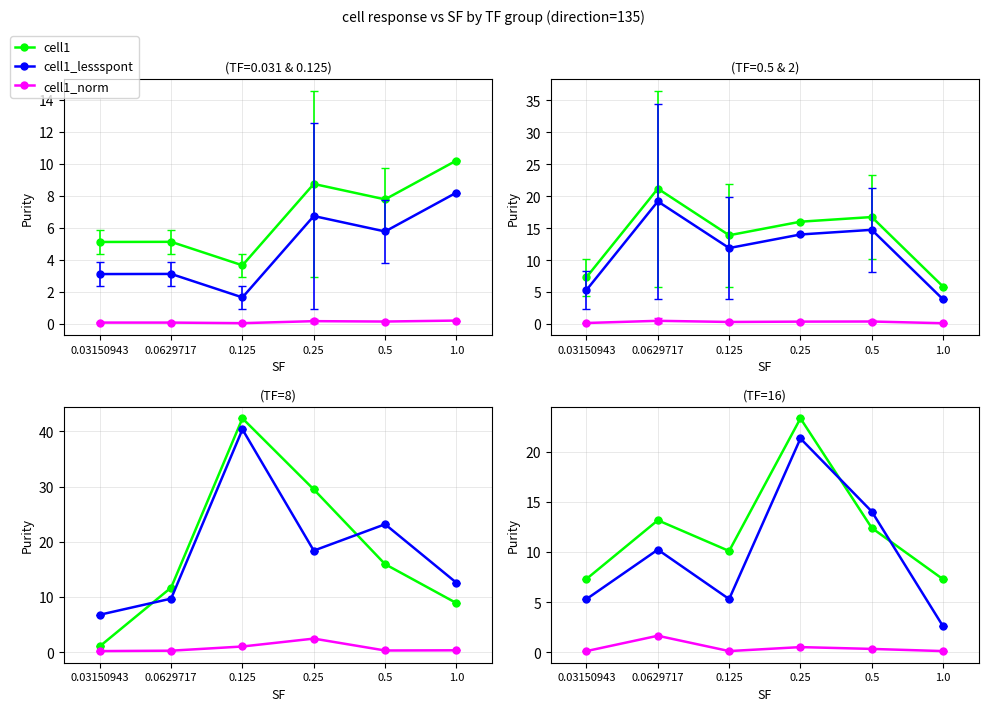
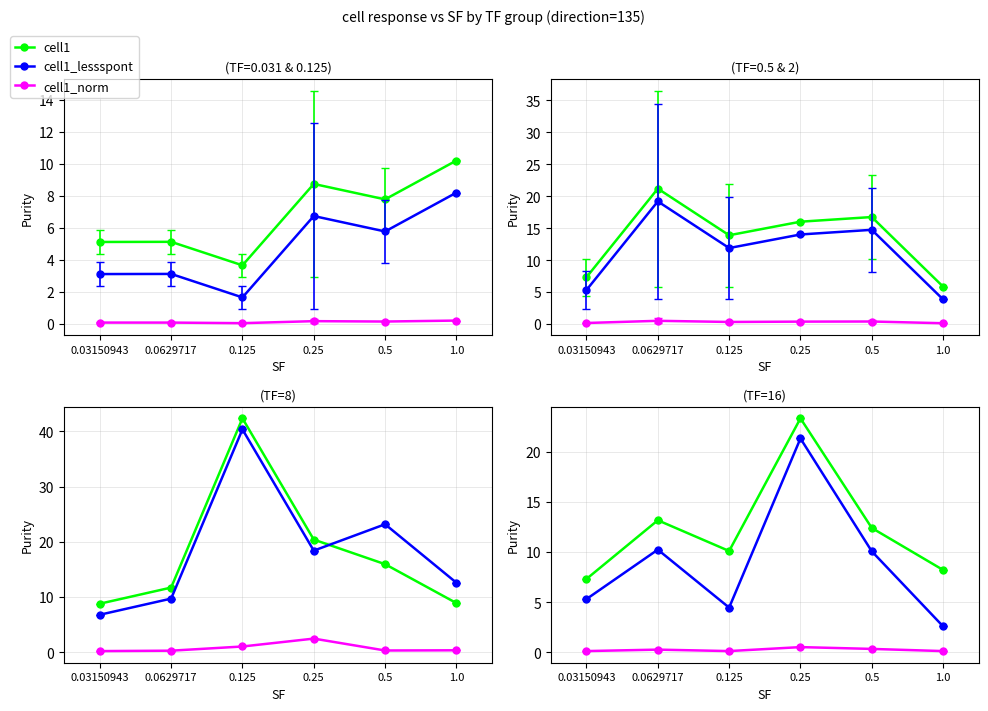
  {
    "(TF=0.031 & 0.125)": {
      "cell1": {
        "0.03150943": 5.1,
        "0.0629717": 5.1,
        "0.125": 3.7,
        "0.25": 8.7
      },
      "cell1_lessspont": {
        "0.03150943": 3.1,
        "0.0629717": 3.1,
        "0.125": 1.6,
        "0.25": 6.7
      }
    },
    "(TF=0.5 & 2)": {
      "cell1": {
        "0.03150943": 7,
        "0.0629717": 21,
        "0.125": 14,
        "0.5": 17
      },
      "cell1_lessspont": {
        "0.03150943": 5,
        "0.0629717": 19,
        "0.125": 12,
        "0.5": 15
      }
    },
    "(TF=8)": {
      "cell1": {
-       "0.03150943": 1,
+       "0.03150943": 9,
        "0.0629717": 12,
        "0.125": 42,
-       "0.25": 29,
+       "0.25": 20,
        "0.5": 16,
        "1.0": 9
      },
      "cell1_lessspont": {
        "0.03150943": 7,
        "0.0629717": 10,
        "0.125": 40,
        "0.25": 18,
        "0.5": 23,
        "1.0": 13
      },
      "cell1_norm": {
        "0.03150943": 0,
        "0.0629717": 0,
        "0.125": 1,
        "0.25": 2,
        "0.5": 0,
        "1.0": 0
      }
    },
    "(TF=16)": {
      "cell1": {
        "0.03150943": 7.3,
        "0.0629717": 13.2,
        "0.125": 10.1,
        "0.25": 23.3,
        "0.5": 12.4,
-       "1.0": 7.3
+       "1.0": 8.2
      },
      "cell1_lessspont": {
        "0.03150943": 5.3,
        "0.0629717": 10.2,
-       "0.125": 5.3,
+       "0.125": 4.5,
        "0.25": 21.3,
-       "0.5": 14.0,
+       "0.5": 10.1,
        "1.0": 2.6
      },
      "cell1_norm": {
        "0.03150943": 0.1,
-       "0.0629717": 1.7,
+       "0.0629717": 0.3,
        "0.125": 0.1,
        "0.25": 0.5,
        "0.5": 0.3,
        "1.0": 0.1
      }
    }
  }
